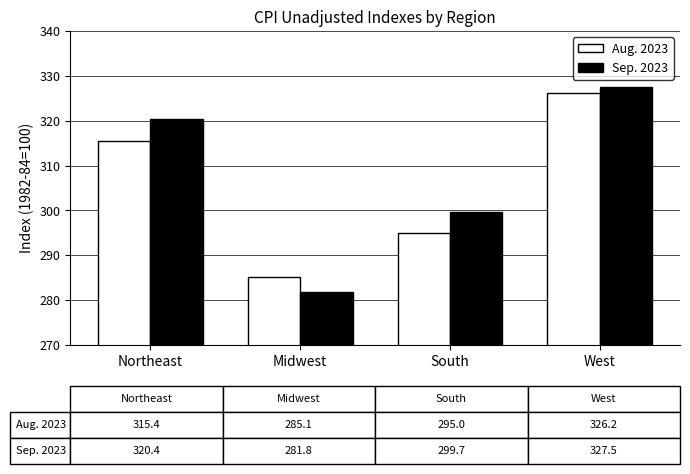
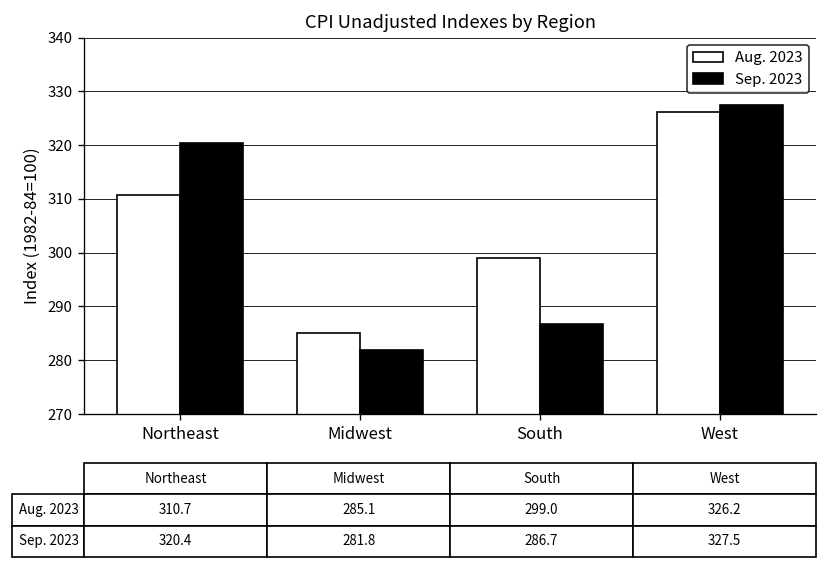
  {
    "Aug. 2023": {
-     "Northeast": 315.4,
+     "Northeast": 310.7,
      "Midwest": 285.1,
-     "South": 295.0
+     "South": 299.0
    },
    "Sep. 2023": {
-     "South": 299.7,
+     "South": 286.7,
      "West": 327.5
    }
  }
